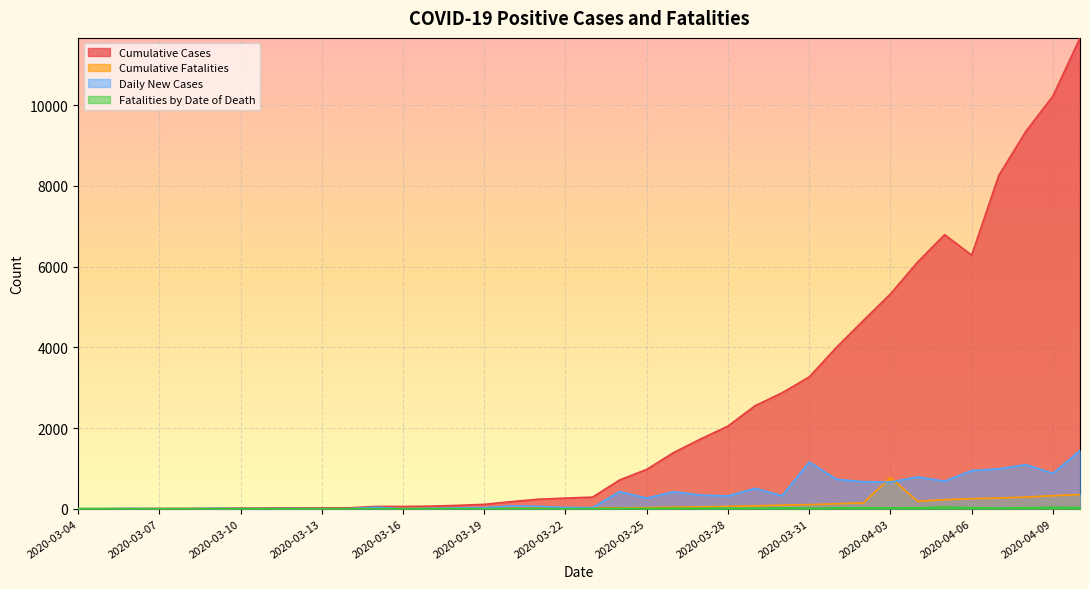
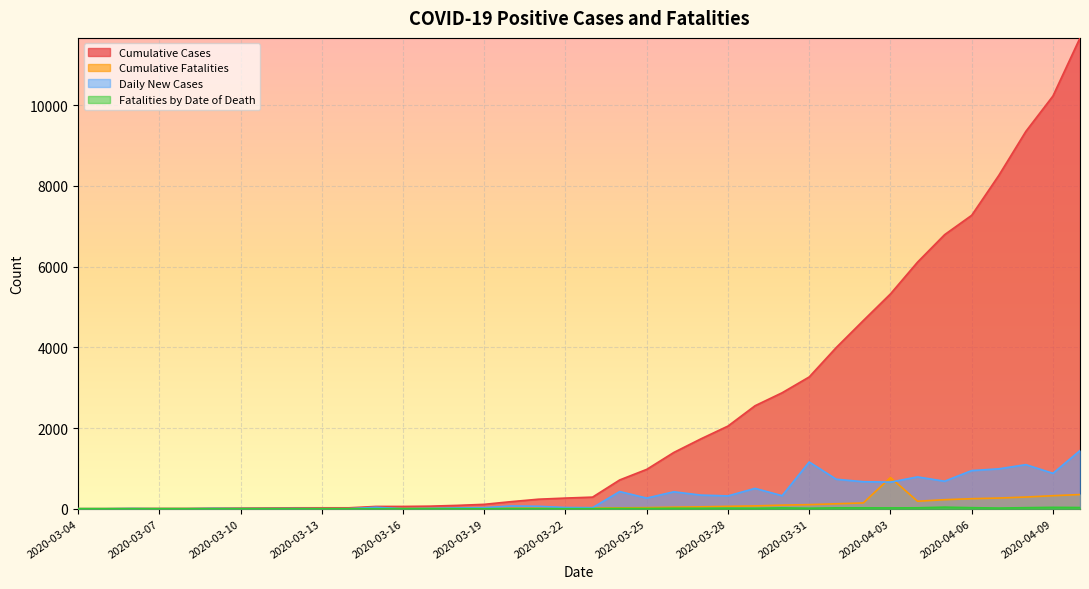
  {
    "Cumulative Cases": {
      "2020-03-19": 100,
      "2020-03-22": 300,
      "2020-03-25": 1000,
      "2020-03-28": 2000,
      "2020-03-31": 3300,
      "2020-04-03": 5300,
-     "2020-04-06": 6300,
+     "2020-04-06": 7300,
      "2020-04-09": 10200
    },
    "Cumulative Fatalities": {
      "2020-03-31": 100,
      "2020-04-03": 800,
      "2020-04-06": 200,
      "2020-04-09": 300
    },
    "Daily New Cases": {
      "2020-03-25": 300,
      "2020-03-28": 300,
      "2020-03-31": 1200,
      "2020-04-03": 700,
      "2020-04-06": 900,
      "2020-04-09": 900
    },
    "Fatalities by Date of Death": {
      "2020-03-31": 0,
      "2020-04-03": 0,
      "2020-04-06": 0,
      "2020-04-09": 0
    }
  }
